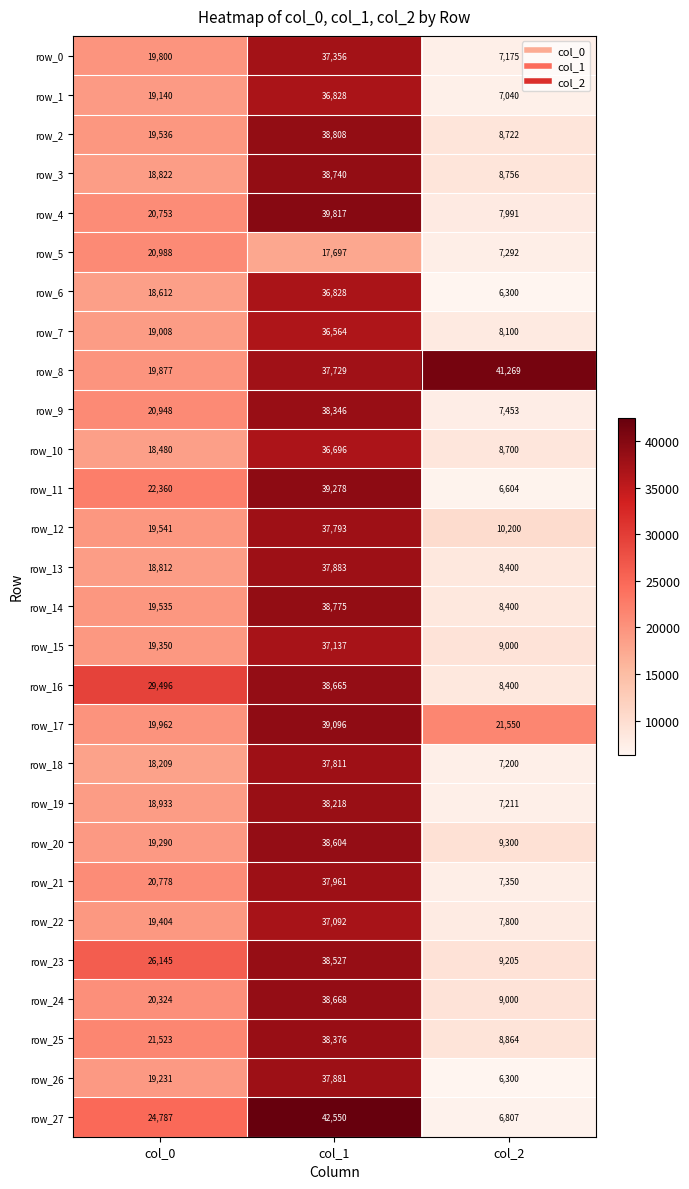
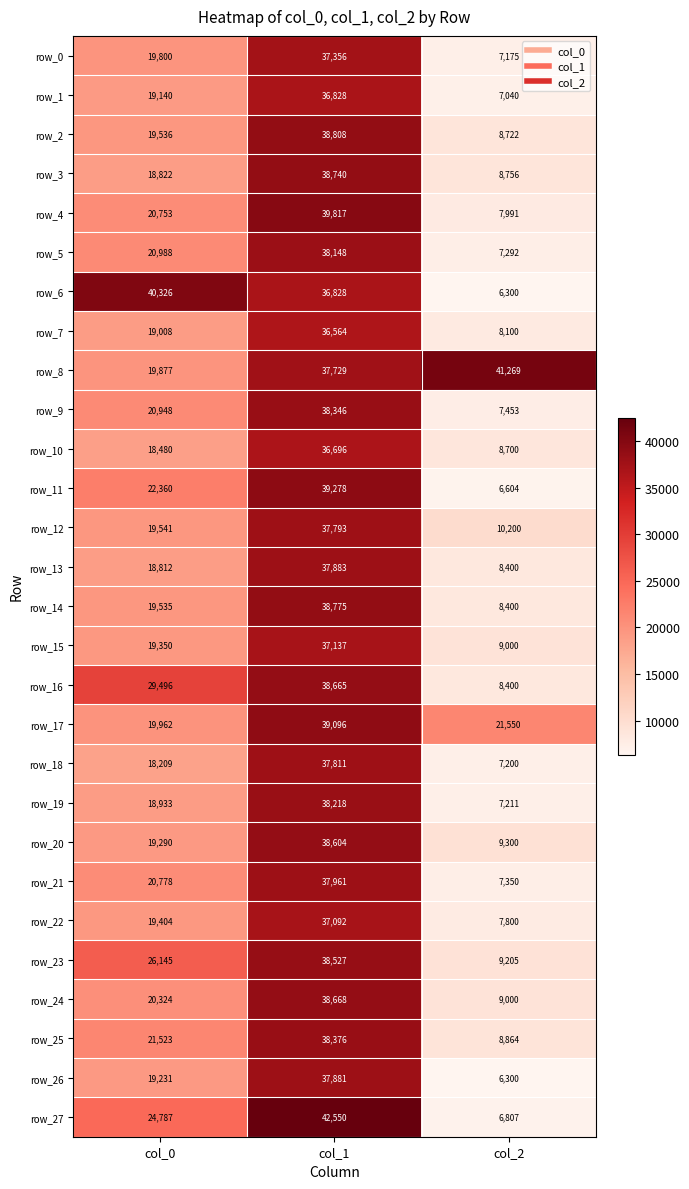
  {
    "row_0": {
      "col_0": "19,800",
      "col_1": "37,356",
      "col_2": "7,175"
    },
    "row_1": {
      "col_0": "19,140",
      "col_1": "36,828",
      "col_2": "7,040"
    },
    "row_2": {
      "col_0": "19,536",
      "col_1": "38,808",
      "col_2": "8,722"
    },
    "row_3": {
      "col_0": "18,822",
      "col_1": "38,740",
      "col_2": "8,756"
    },
    "row_4": {
      "col_0": "20,753",
      "col_1": "39,817",
      "col_2": "7,991"
    },
    "row_5": {
      "col_0": "20,988",
-     "col_1": "17,697",
+     "col_1": "38,148",
      "col_2": "7,292"
    },
    "row_6": {
-     "col_0": "18,612",
+     "col_0": "40,326",
      "col_1": "36,828",
      "col_2": "6,300"
    },
    "row_7": {
      "col_0": "19,008",
      "col_1": "36,564",
      "col_2": "8,100"
    },
    "row_8": {
      "col_0": "19,877",
      "col_1": "37,729",
      "col_2": "41,269"
    },
    "row_9": {
      "col_0": "20,948",
      "col_1": "38,346",
      "col_2": "7,453"
    },
    "row_10": {
      "col_0": "18,480",
      "col_1": "36,696",
      "col_2": "8,700"
    },
    "row_11": {
      "col_0": "22,360",
      "col_1": "39,278",
      "col_2": "6,604"
    },
    "row_12": {
      "col_0": "19,541",
      "col_1": "37,793",
      "col_2": "10,200"
    },
    "row_13": {
      "col_0": "18,812",
      "col_1": "37,883",
      "col_2": "8,400"
    },
    "row_14": {
      "col_0": "19,535",
      "col_1": "38,775",
      "col_2": "8,400"
    },
    "row_15": {
      "col_0": "19,350",
      "col_1": "37,137",
      "col_2": "9,000"
    },
    "row_16": {
      "col_0": "29,496",
      "col_1": "38,665",
      "col_2": "8,400"
    },
    "row_17": {
      "col_0": "19,962",
      "col_1": "39,096",
      "col_2": "21,550"
    },
    "row_18": {
      "col_0": "18,209",
      "col_1": "37,811",
      "col_2": "7,200"
    },
    "row_19": {
      "col_0": "18,933",
      "col_1": "38,218",
      "col_2": "7,211"
    },
    "row_20": {
      "col_0": "19,290",
      "col_1": "38,604",
      "col_2": "9,300"
    },
    "row_21": {
      "col_0": "20,778",
      "col_1": "37,961",
      "col_2": "7,350"
    },
    "row_22": {
      "col_0": "19,404",
      "col_1": "37,092",
      "col_2": "7,800"
    },
    "row_23": {
      "col_0": "26,145",
      "col_1": "38,527",
      "col_2": "9,205"
    },
    "row_24": {
      "col_0": "20,324",
      "col_1": "38,668",
      "col_2": "9,000"
    },
    "row_25": {
      "col_0": "21,523",
      "col_1": "38,376",
      "col_2": "8,864"
    },
    "row_26": {
      "col_0": "19,231",
      "col_1": "37,881",
      "col_2": "6,300"
    },
    "row_27": {
      "col_0": "24,787",
      "col_1": "42,550",
      "col_2": "6,807"
    }
  }
